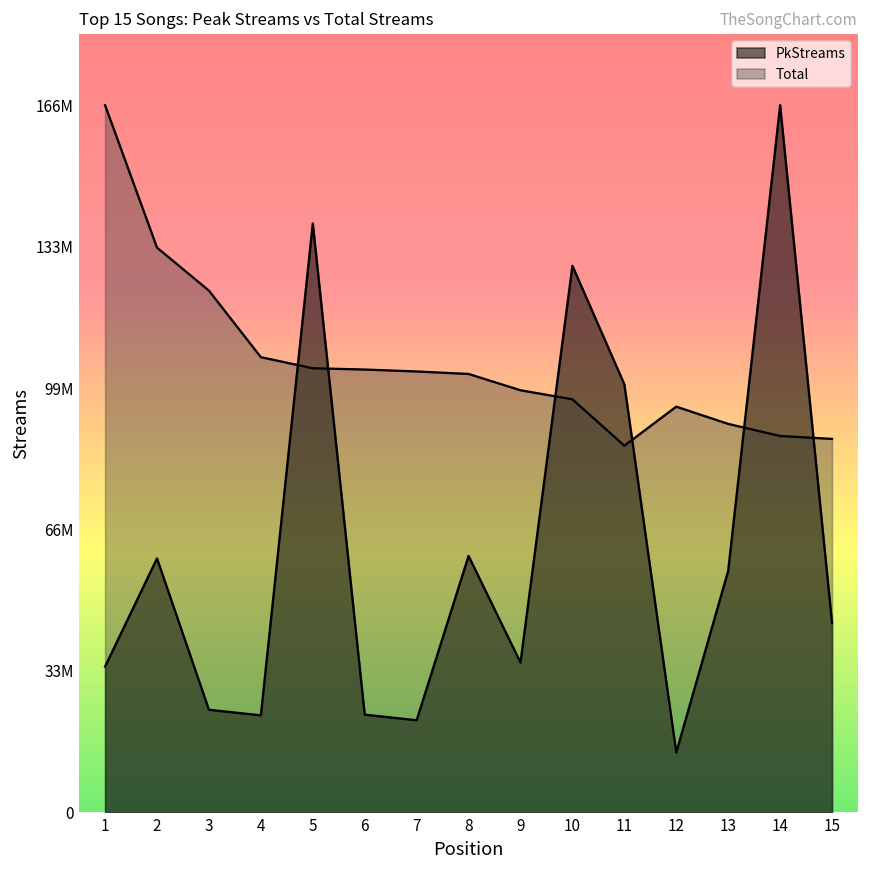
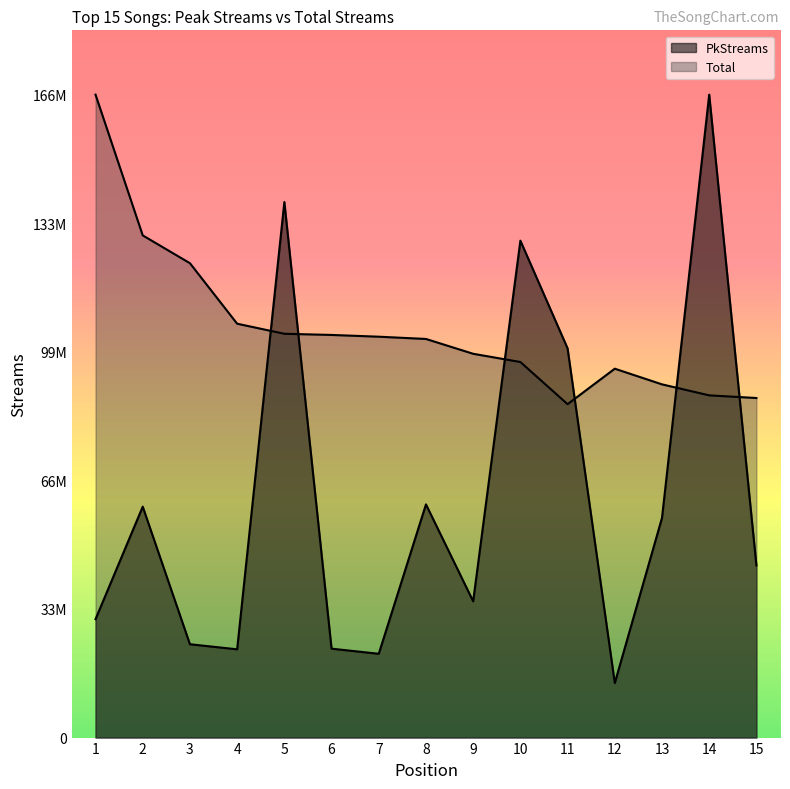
  {
    "PkStreams": {
-     "1": 34000000,
+     "1": 31000000,
      "2": 60000000,
      "3": 24000000,
      "4": 23000000,
      "5": 139000000,
      "6": 23000000,
      "7": 22000000,
      "8": 60000000,
      "9": 35000000,
      "10": 129000000,
      "11": 101000000,
      "12": 14000000,
      "13": 57000000,
      "14": 166000000,
      "15": 45000000
    },
    "Total": {
      "1": 166000000,
-     "2": 133000000,
+     "2": 130000000,
      "3": 123000000,
      "4": 107000000,
      "5": 104000000,
      "6": 104000000,
      "7": 104000000,
      "8": 103000000,
      "9": 99000000,
      "10": 97000000,
      "11": 86000000,
      "12": 95000000,
      "13": 91000000,
      "14": 89000000,
      "15": 88000000
    }
  }
